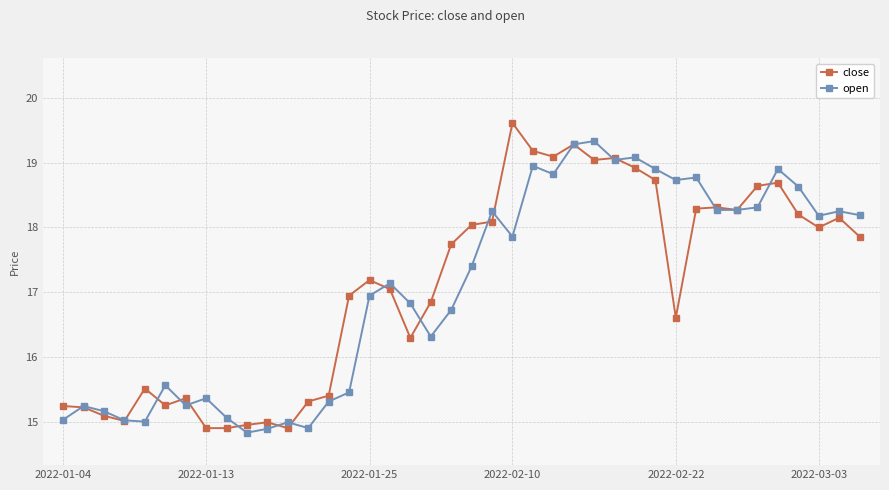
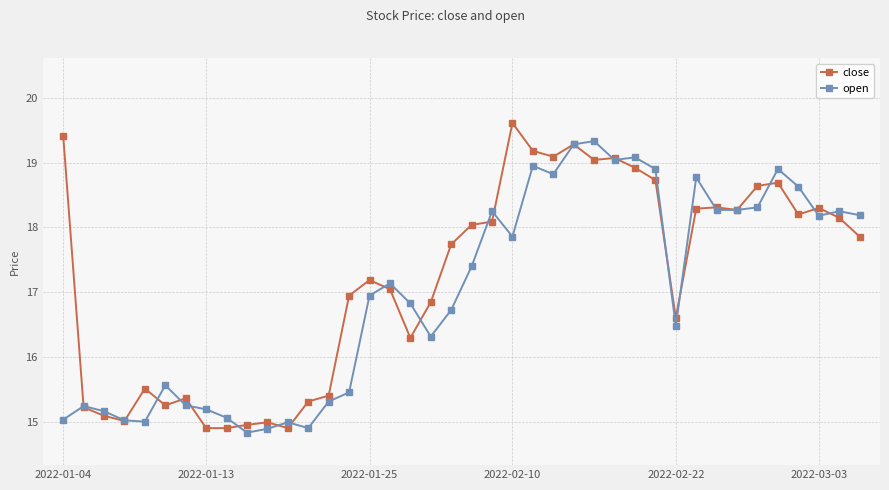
  {
    "close": {
-     "2022-01-04": 15.3,
+     "2022-01-04": 19.4,
      "2022-01-13": 14.9,
      "2022-01-25": 17.2,
      "2022-02-10": 19.6,
      "2022-02-22": 16.6,
-     "2022-03-03": 18.0
+     "2022-03-03": 18.3
    },
    "open": {
      "2022-01-04": 15.0,
-     "2022-01-13": 15.4,
+     "2022-01-13": 15.2,
      "2022-01-25": 17.0,
      "2022-02-10": 17.9,
-     "2022-02-22": 18.7,
+     "2022-02-22": 16.5,
      "2022-03-03": 18.2
    }
  }
